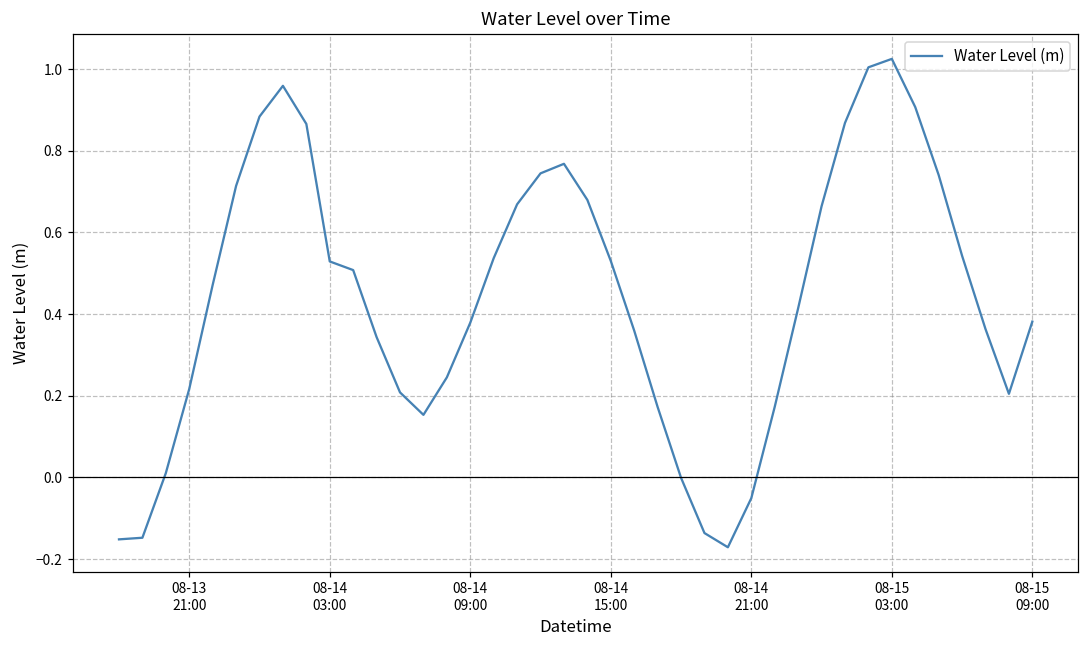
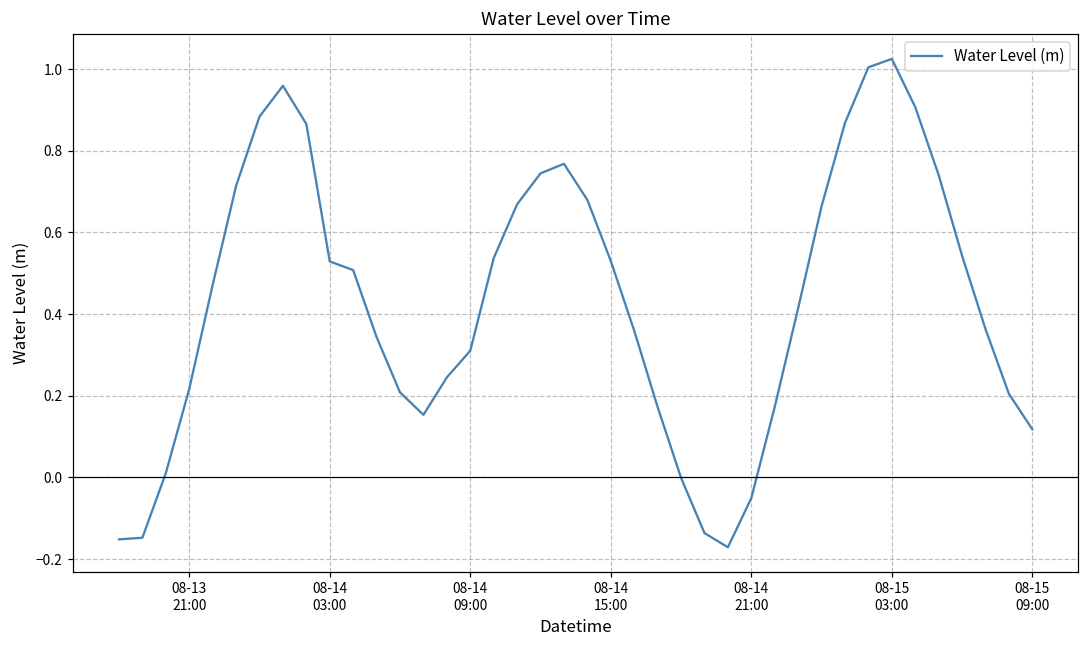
  {
    "08-13 21:00": 0.22,
    "08-14 03:00": 0.53,
-   "08-14 09:00": 0.38,
+   "08-14 09:00": 0.31,
    "08-14 15:00": 0.53,
    "08-14 21:00": -0.05,
    "08-15 03:00": 1.03,
-   "08-15 09:00": 0.38
+   "08-15 09:00": 0.12
  }
